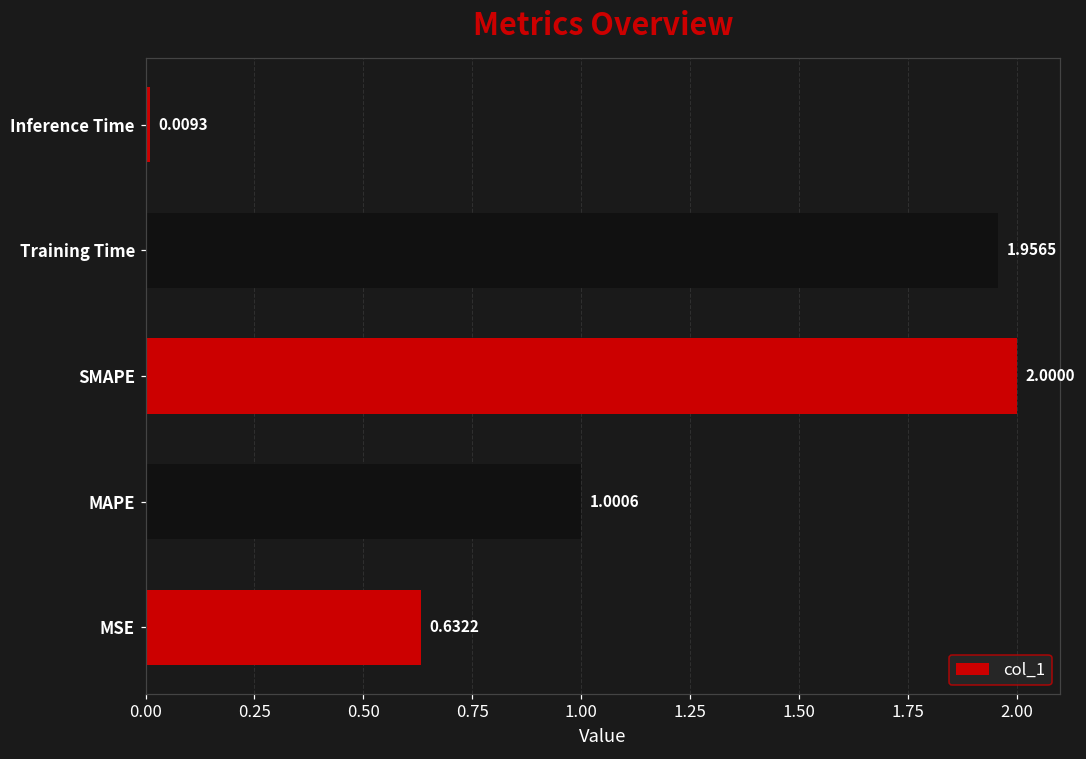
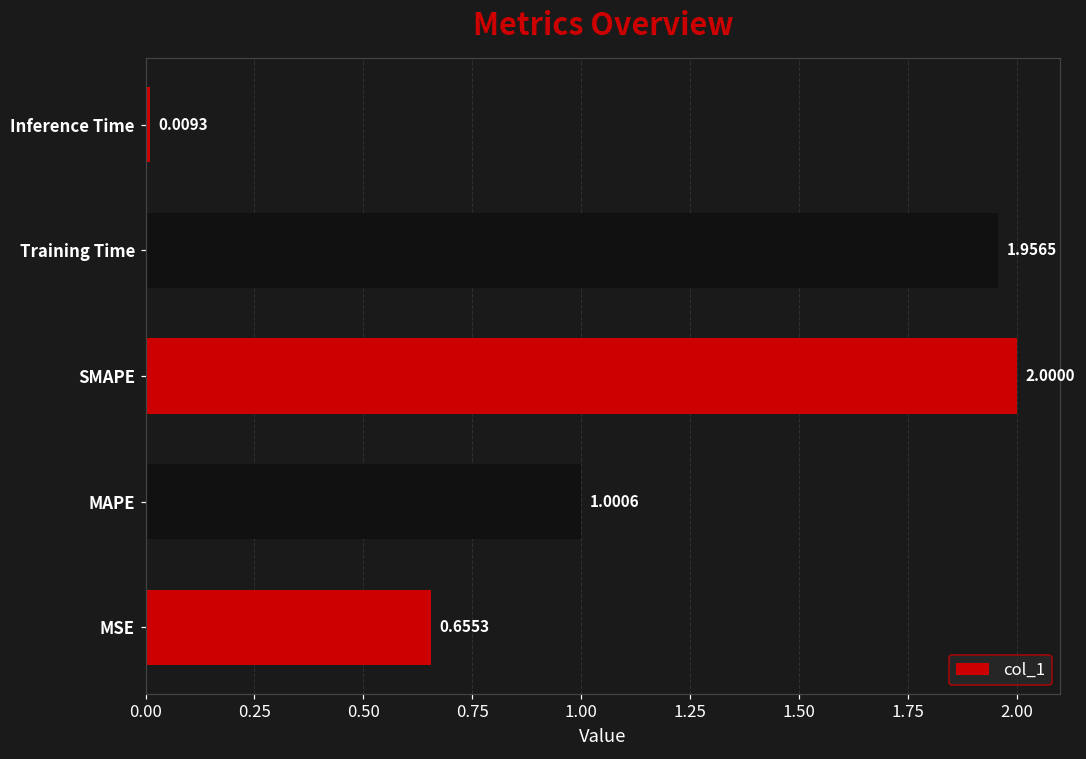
  {
    "Inference Time": 0.0093,
    "Training Time": 1.9565,
    "SMAPE": 2.0000,
    "MAPE": 1.0006,
-   "MSE": 0.6322
+   "MSE": 0.6553
  }
